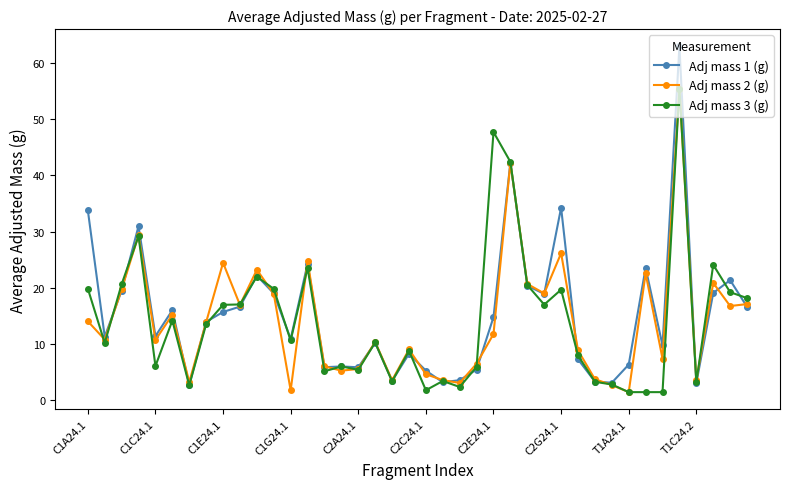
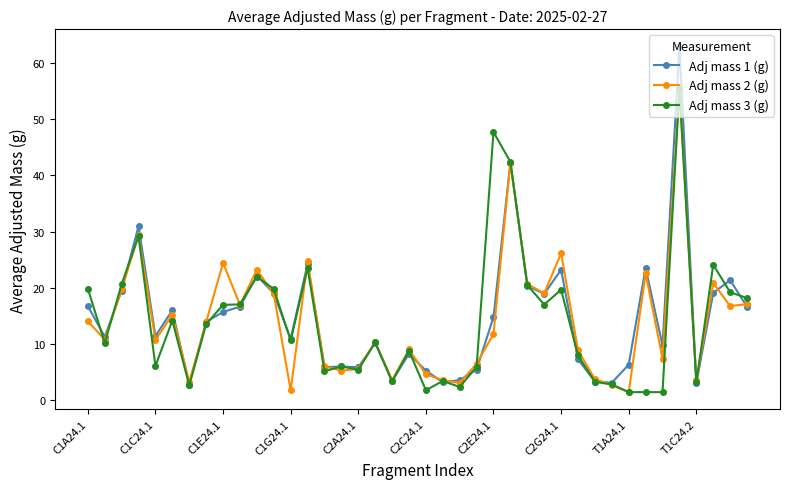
  {
    "Adj mass 1 (g)": {
-     "C1A24.1": 34,
+     "C1A24.1": 17,
      "C1C24.1": 11,
      "C1E24.1": 16,
      "C2C24.1": 5,
      "C2E24.1": 15,
-     "C2G24.1": 34,
+     "C2G24.1": 23,
      "T1A24.1": 6
    },
    "Adj mass 2 (g)": {
      "C1A24.1": 14,
      "C1C24.1": 11,
      "C1E24.1": 24,
      "C1G24.1": 2,
      "C2C24.1": 5,
      "C2E24.1": 12,
      "C2G24.1": 26
    },
    "Adj mass 3 (g)": {
      "C1A24.1": 20,
      "C1C24.1": 6,
      "C1E24.1": 17,
      "C2C24.1": 2,
      "C2E24.1": 48,
      "C2G24.1": 20
    }
  }
